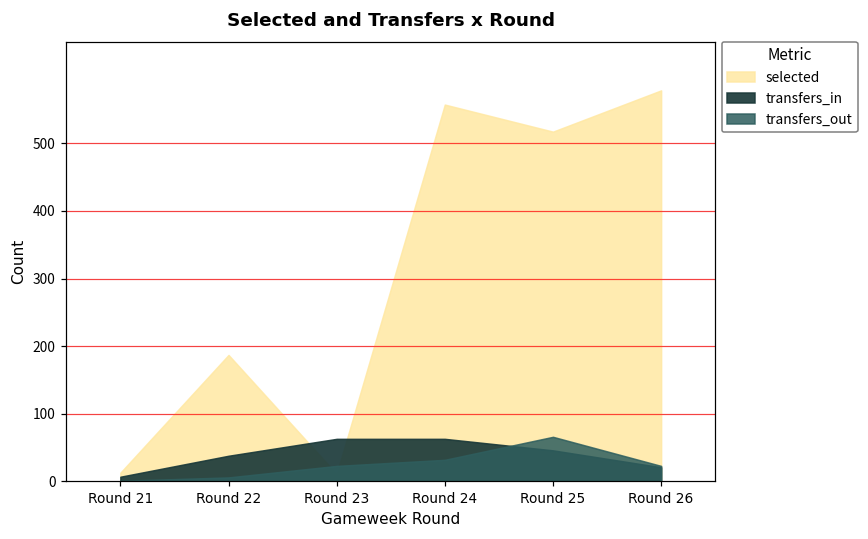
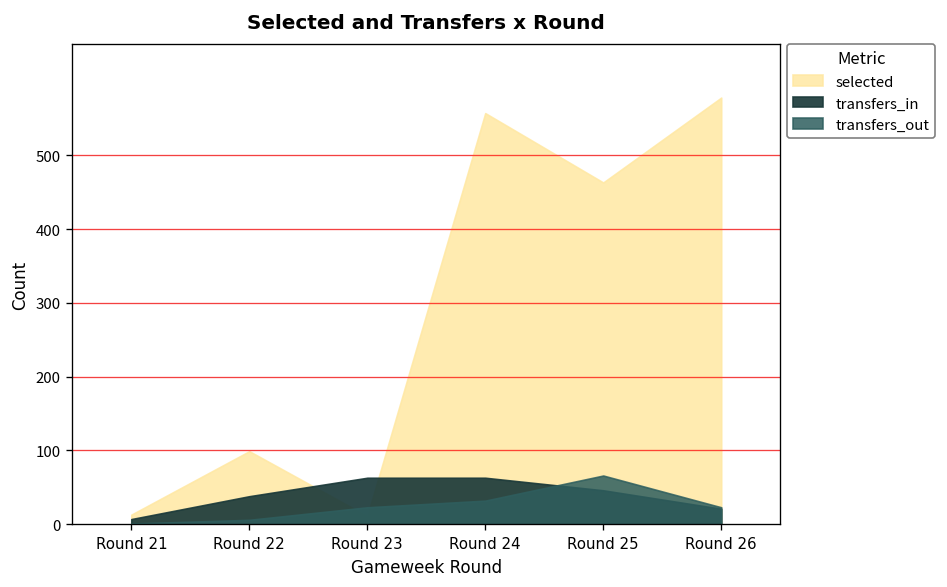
  {
    "selected": {
      "Round 21": 10,
-     "Round 22": 190,
+     "Round 22": 100,
      "Round 23": 10,
      "Round 24": 560,
-     "Round 25": 520,
+     "Round 25": 460,
      "Round 26": 580
    }
  }
